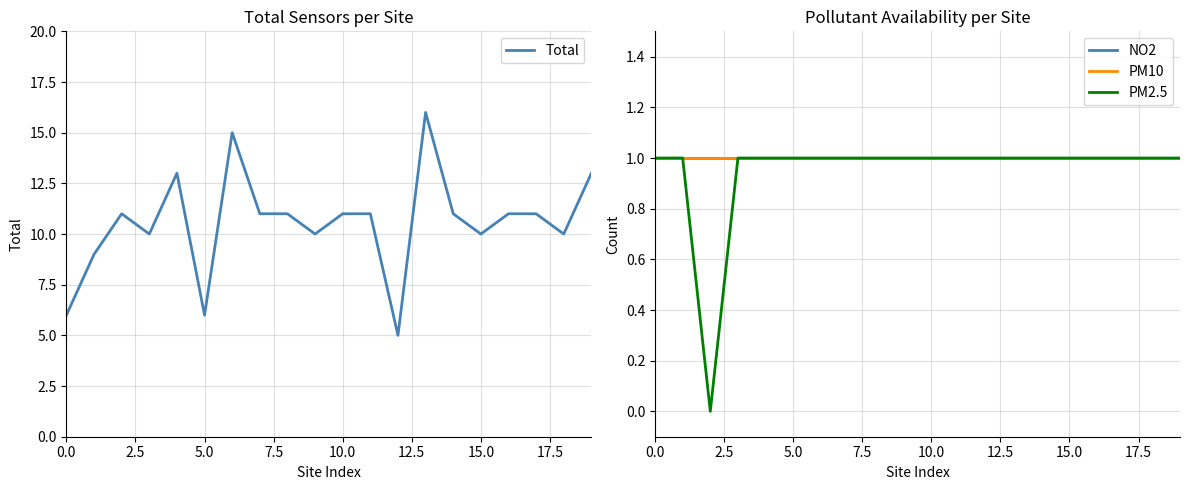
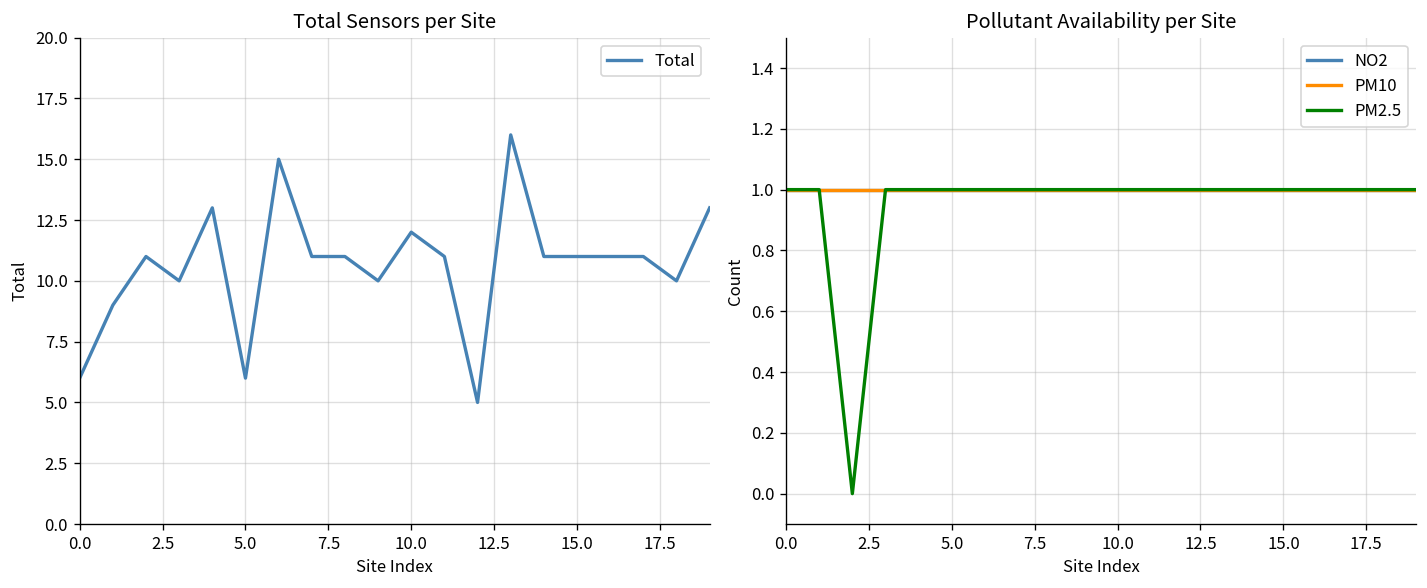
  {
    "Total Sensors per Site": {
      "0.0": 6,
      "5.0": 6,
-     "10.0": 11,
-     "15.0": 10
+     "10.0": 12,
+     "15.0": 11
    }
  }
